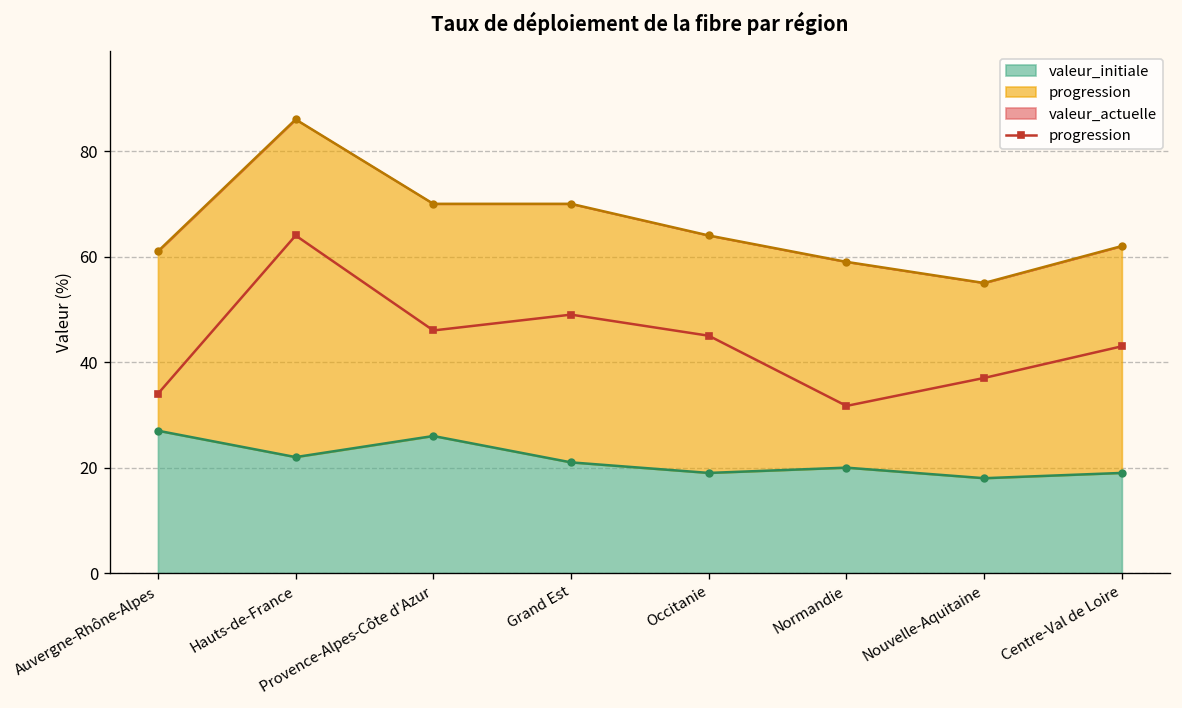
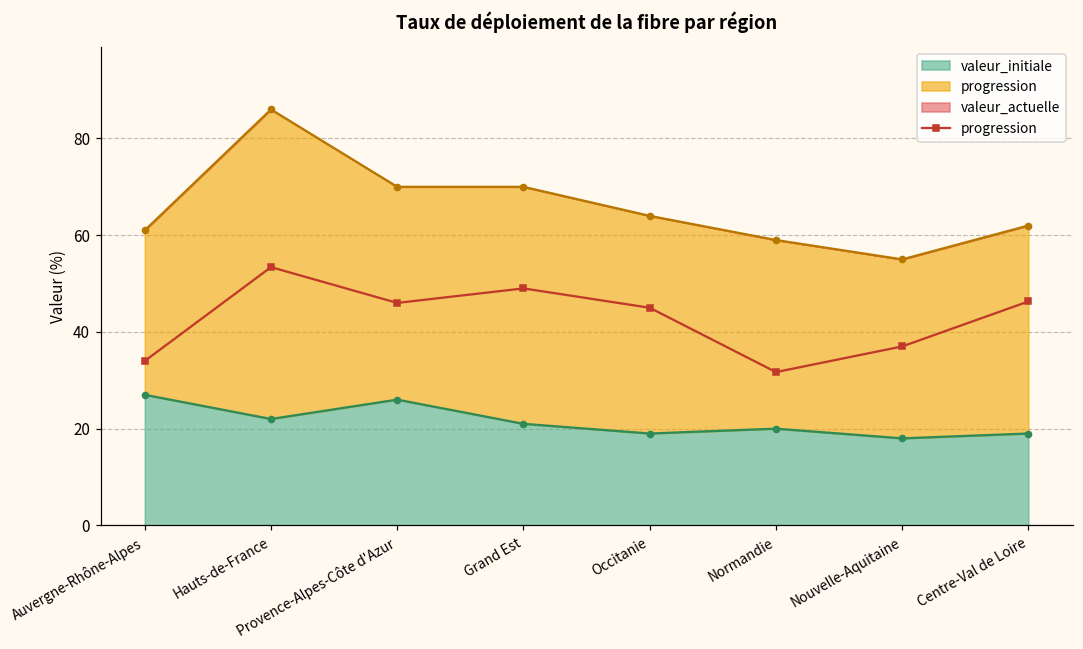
  {
    "valeur_initiale": {
      "Auvergne-Rhône-Alpes": 27,
      "Hauts-de-France": 22,
      "Provence-Alpes-Côte d'Azur": 26,
      "Grand Est": 21,
      "Occitanie": 19,
      "Normandie": 20,
      "Nouvelle-Aquitaine": 18,
      "Centre-Val de Loire": 19
    },
    "valeur_actuelle": {
      "Auvergne-Rhône-Alpes": 61,
      "Hauts-de-France": 86,
      "Provence-Alpes-Côte d'Azur": 70,
      "Grand Est": 70,
      "Occitanie": 64,
      "Normandie": 59,
      "Nouvelle-Aquitaine": 55,
      "Centre-Val de Loire": 62
    },
    "progression": {
      "Auvergne-Rhône-Alpes": 34,
-     "Hauts-de-France": 64,
+     "Hauts-de-France": 53,
      "Provence-Alpes-Côte d'Azur": 46,
      "Grand Est": 49,
      "Occitanie": 45,
      "Normandie": 32,
      "Nouvelle-Aquitaine": 37,
-     "Centre-Val de Loire": 43
+     "Centre-Val de Loire": 46
    }
  }
